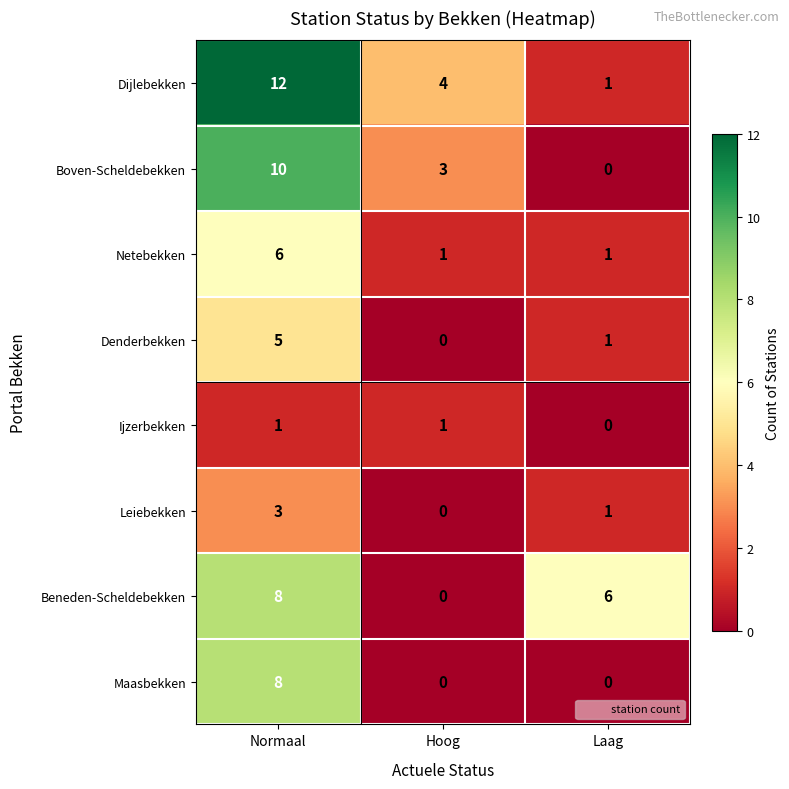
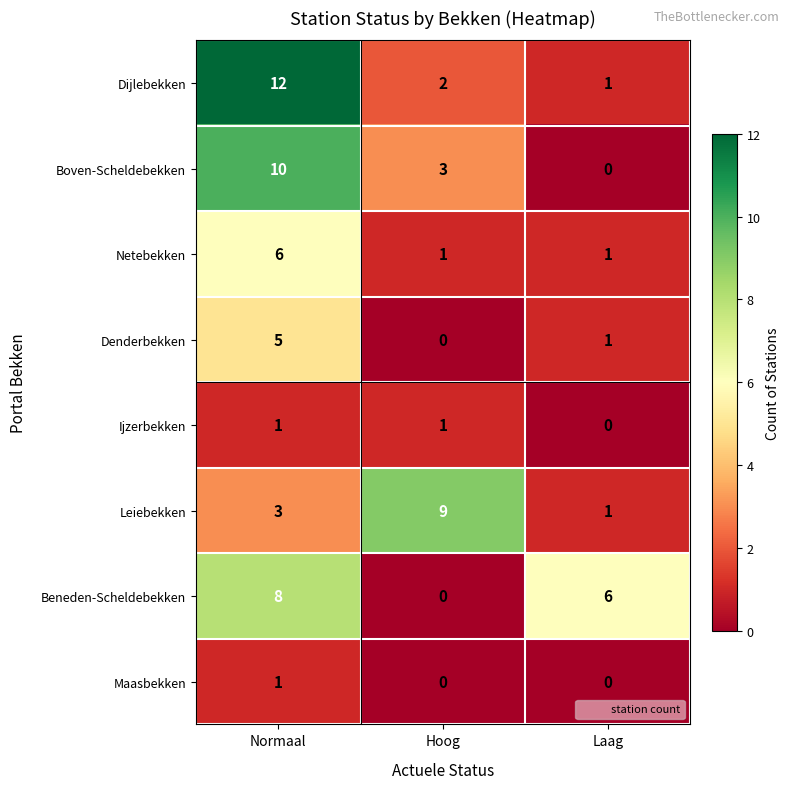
  {
    "Dijlebekken": {
      "Normaal": 12,
-     "Hoog": 4,
+     "Hoog": 2,
      "Laag": 1
    },
    "Boven-Scheldebekken": {
      "Normaal": 10,
      "Hoog": 3,
      "Laag": 0
    },
    "Netebekken": {
      "Normaal": 6,
      "Hoog": 1,
      "Laag": 1
    },
    "Denderbekken": {
      "Normaal": 5,
      "Hoog": 0,
      "Laag": 1
    },
    "Ijzerbekken": {
      "Normaal": 1,
      "Hoog": 1,
      "Laag": 0
    },
    "Leiebekken": {
      "Normaal": 3,
-     "Hoog": 0,
+     "Hoog": 9,
      "Laag": 1
    },
    "Beneden-Scheldebekken": {
      "Normaal": 8,
      "Hoog": 0,
      "Laag": 6
    },
    "Maasbekken": {
-     "Normaal": 8,
+     "Normaal": 1,
      "Hoog": 0,
      "Laag": 0
    }
  }
